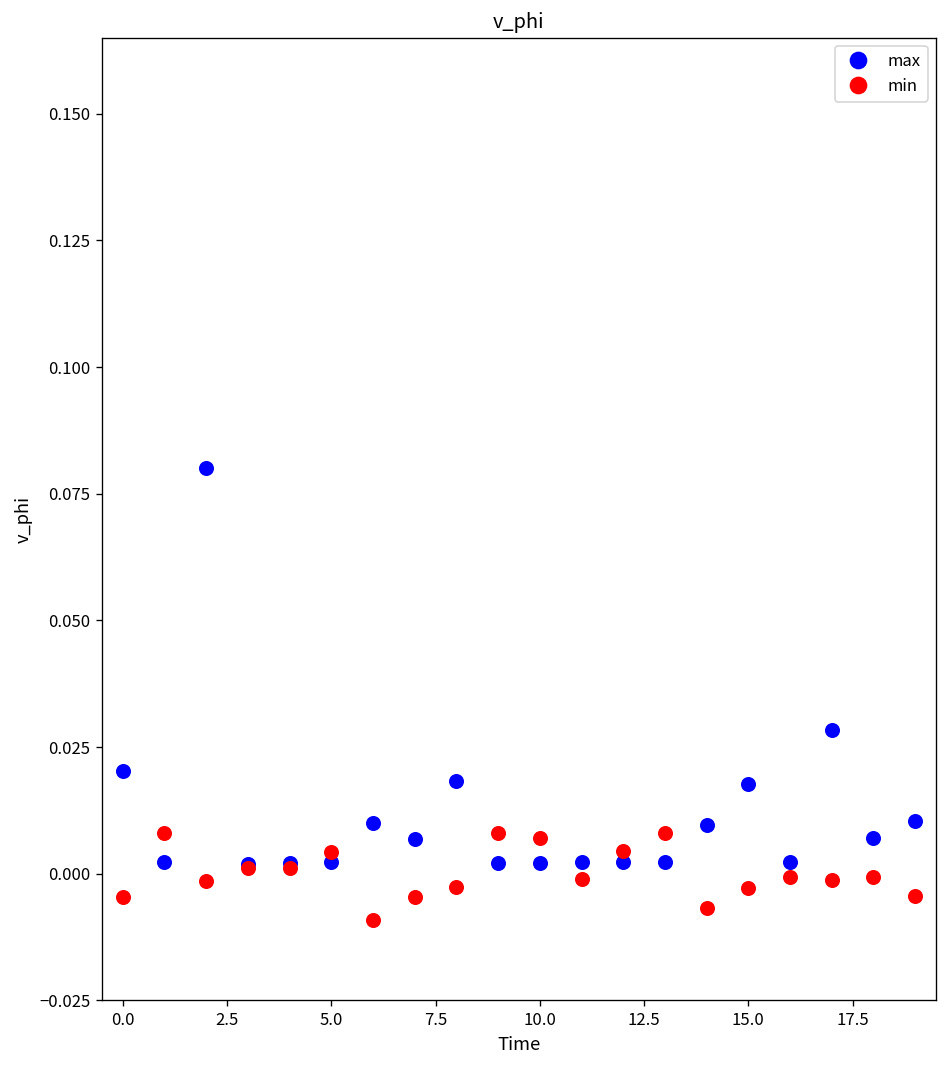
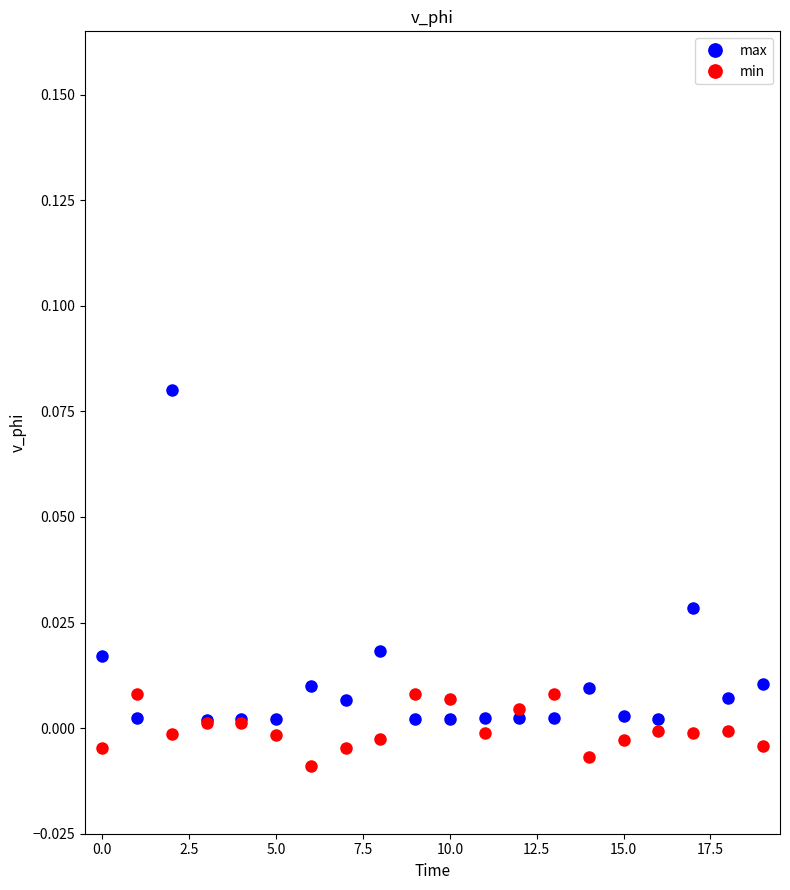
  {
    "max": {
-     "0.0": 0.020,
+     "0.0": 0.017,
      "5.0": 0.002,
      "10.0": 0.002,
-     "15.0": 0.018
+     "15.0": 0.003
    },
    "min": {
      "0.0": -0.005,
-     "5.0": 0.004,
+     "5.0": -0.002,
      "10.0": 0.007,
      "15.0": -0.003
    }
  }
